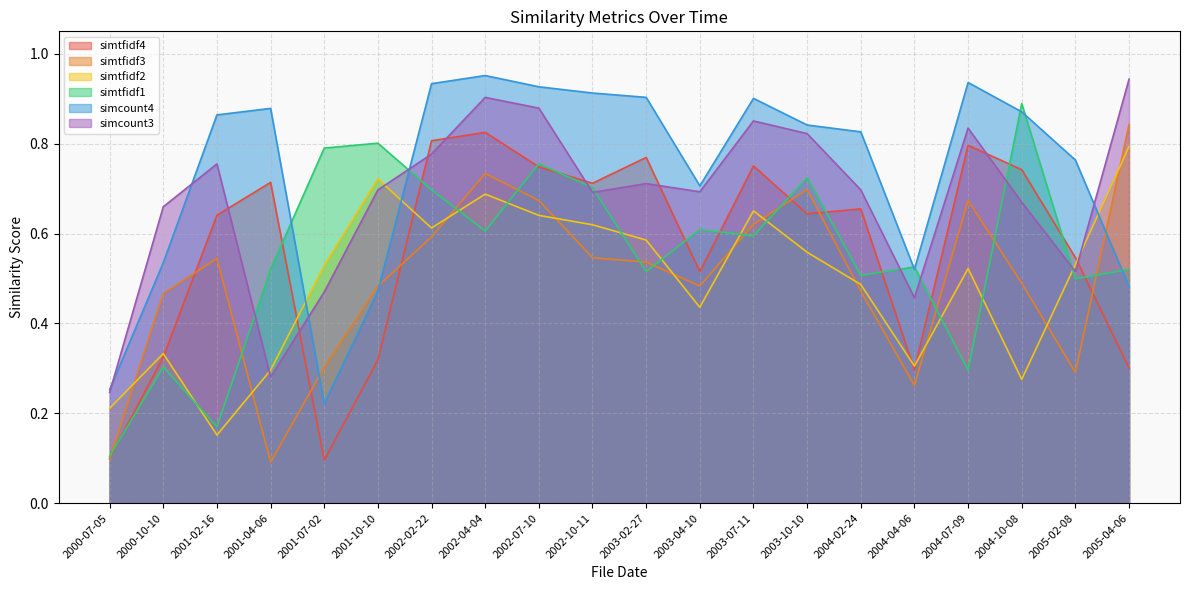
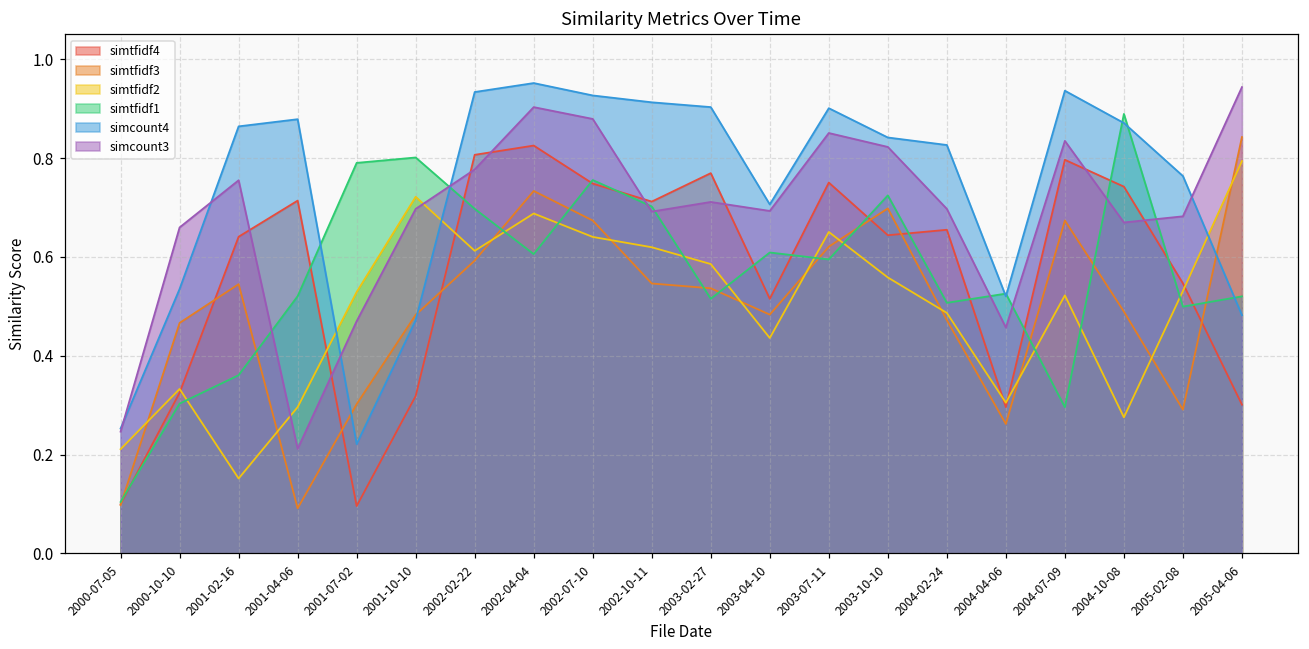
  {
    "simtfidf1": {
      "2000-10-10": 0.30,
-     "2001-02-16": 0.17,
+     "2001-02-16": 0.36,
      "2001-04-06": 0.52,
      "2001-07-02": 0.79,
      "2001-10-10": 0.80,
      "2002-02-22": 0.70,
      "2002-04-04": 0.61,
      "2002-07-10": 0.76,
      "2002-10-11": 0.70,
      "2003-02-27": 0.52,
      "2003-04-10": 0.61,
      "2003-07-11": 0.59,
      "2003-10-10": 0.72,
      "2004-02-24": 0.51,
      "2004-07-09": 0.30,
      "2004-10-08": 0.89,
      "2005-02-08": 0.50,
      "2005-04-06": 0.52
    },
    "simcount4": {
      "2000-07-05": 0.25,
      "2000-10-10": 0.54,
      "2001-02-16": 0.86,
      "2001-04-06": 0.88,
      "2001-07-02": 0.22,
      "2001-10-10": 0.47,
      "2002-02-22": 0.93,
      "2002-04-04": 0.95,
      "2002-07-10": 0.93,
      "2002-10-11": 0.91,
      "2003-02-27": 0.90,
      "2003-04-10": 0.71,
      "2003-07-11": 0.90,
      "2003-10-10": 0.84,
      "2004-02-24": 0.83,
      "2004-07-09": 0.94,
      "2004-10-08": 0.87,
      "2005-02-08": 0.76,
      "2005-04-06": 0.48
    },
    "simcount3": {
      "2000-07-05": 0.25,
      "2000-10-10": 0.66,
      "2001-02-16": 0.75,
-     "2001-04-06": 0.28,
+     "2001-04-06": 0.21,
      "2001-07-02": 0.47,
      "2001-10-10": 0.70,
      "2002-02-22": 0.78,
      "2002-04-04": 0.90,
      "2002-07-10": 0.88,
      "2002-10-11": 0.69,
      "2003-02-27": 0.71,
      "2003-04-10": 0.69,
      "2003-07-11": 0.85,
      "2003-10-10": 0.82,
      "2004-02-24": 0.70,
      "2004-04-06": 0.46,
      "2004-07-09": 0.83,
      "2004-10-08": 0.67,
-     "2005-02-08": 0.52,
+     "2005-02-08": 0.68,
      "2005-04-06": 0.94
    }
  }
